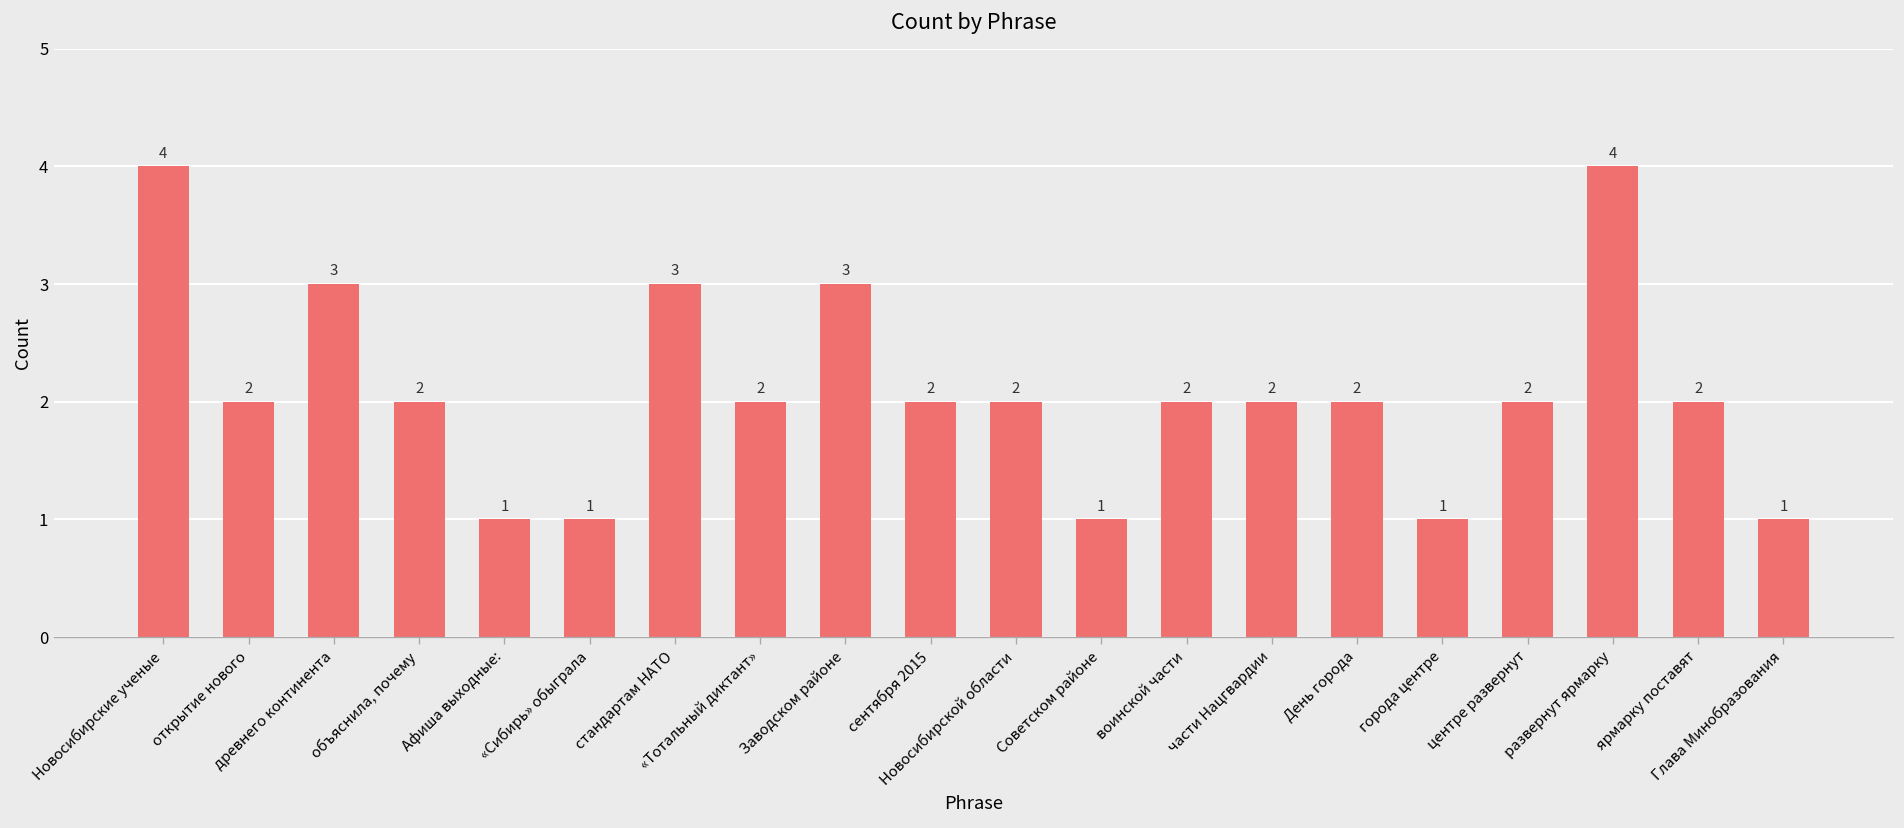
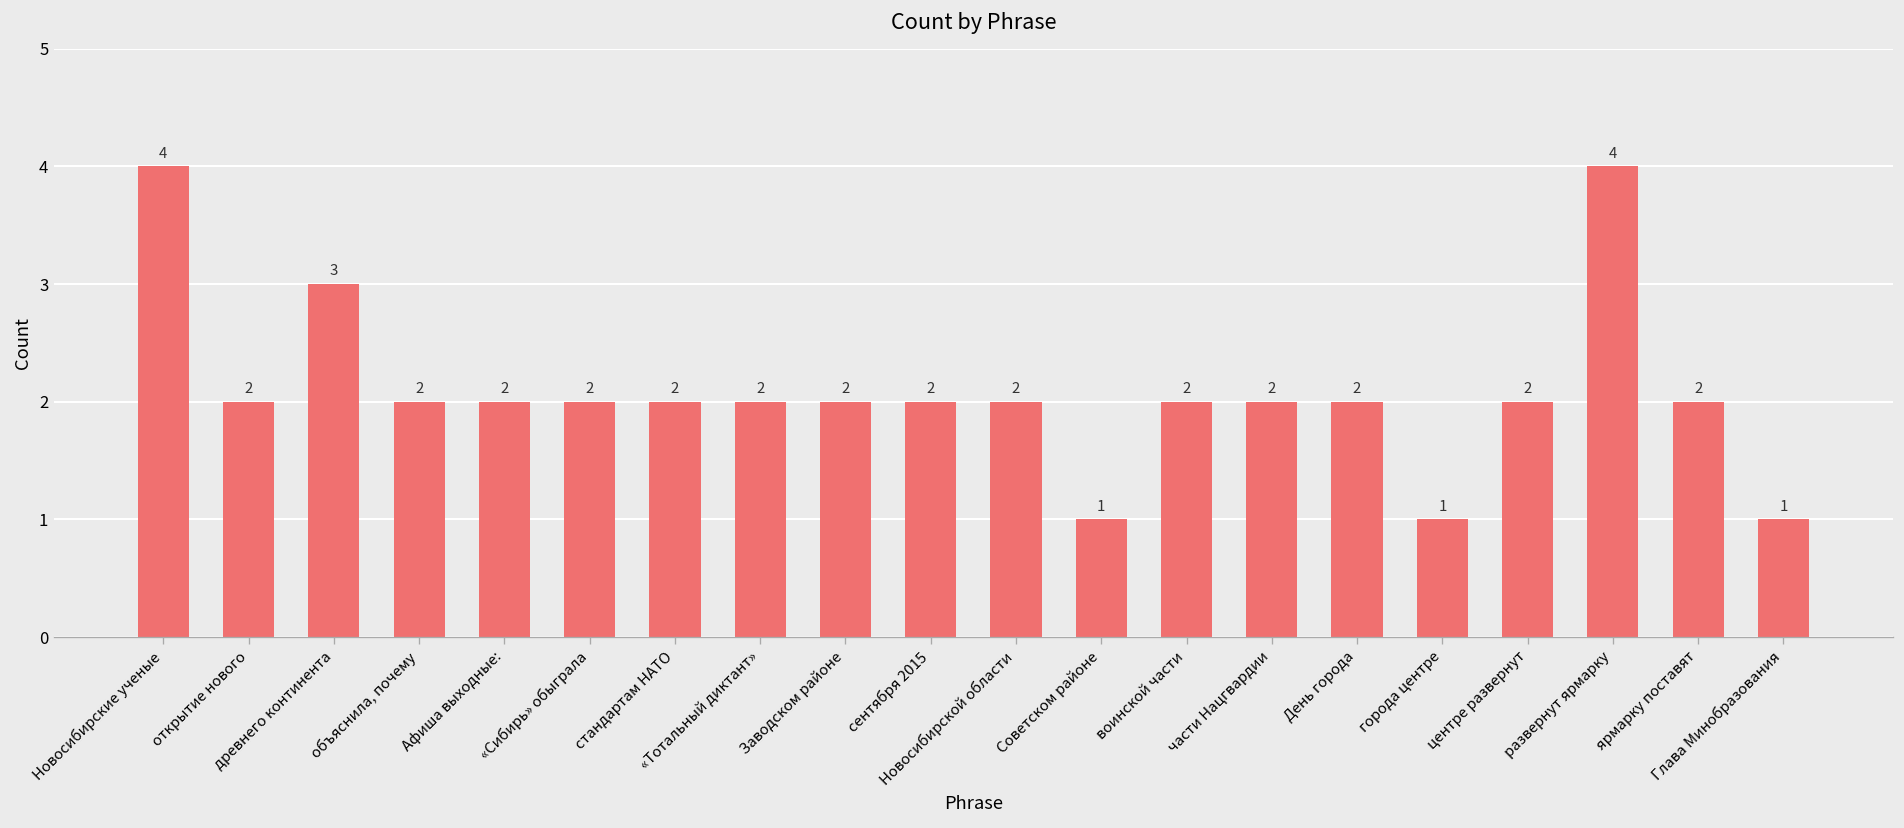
  {
    "Новосибирские ученые": 4,
    "открытие нового": 2,
    "древнего континента": 3,
    "объяснила, почему": 2,
-   "Афиша выходные:": 1,
-   "«Сибирь» обыграла": 1,
-   "стандартам НАТО": 3,
+   "Афиша выходные:": 2,
+   "«Сибирь» обыграла": 2,
+   "стандартам НАТО": 2,
    "«Тотальный диктант»": 2,
-   "Заводском районе": 3,
+   "Заводском районе": 2,
    "сентября 2015": 2,
    "Новосибирской области": 2,
    "Советском районе": 1,
    "воинской части": 2,
    "части Нацгвардии": 2,
    "День города": 2,
    "города центре": 1,
    "центре развернут": 2,
    "развернут ярмарку": 4,
    "ярмарку поставят": 2,
    "Глава Минобразования": 1
  }
